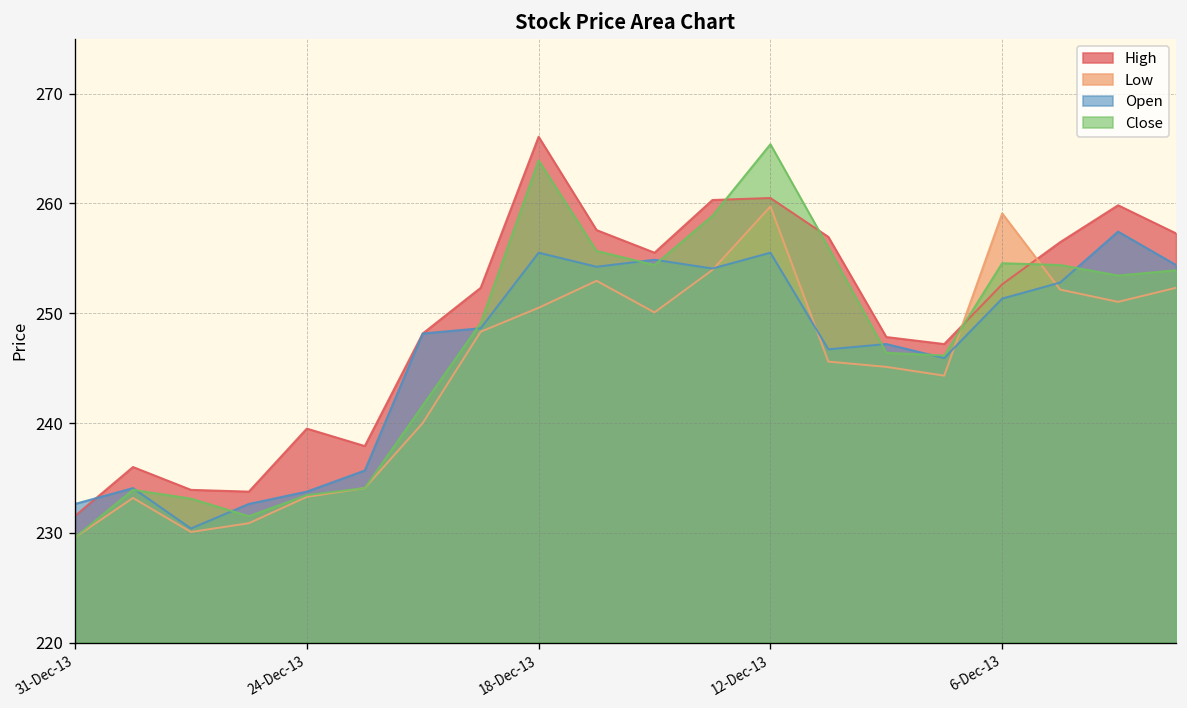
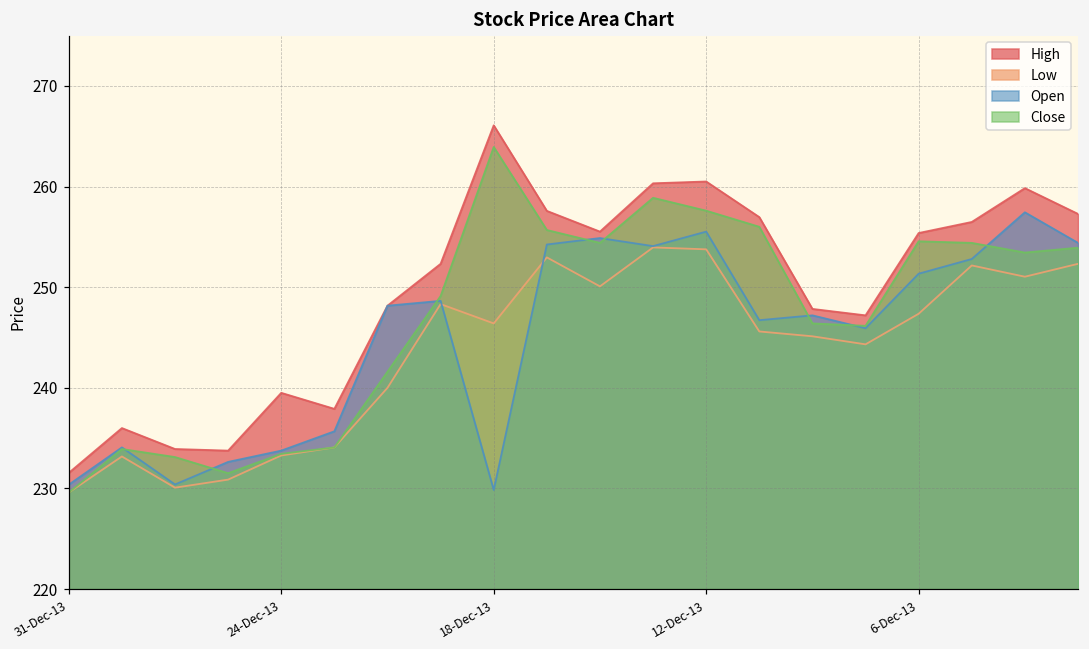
  {
    "High": {
      "31-Dec-13": 232,
      "24-Dec-13": 240,
      "18-Dec-13": 266,
      "12-Dec-13": 261,
-     "6-Dec-13": 253
+     "6-Dec-13": 255
    },
    "Low": {
-     "18-Dec-13": 251,
-     "12-Dec-13": 260,
-     "6-Dec-13": 259
+     "18-Dec-13": 246,
+     "12-Dec-13": 254,
+     "6-Dec-13": 247
    },
    "Open": {
-     "31-Dec-13": 233,
+     "31-Dec-13": 230,
      "24-Dec-13": 234,
-     "18-Dec-13": 256,
+     "18-Dec-13": 230,
      "12-Dec-13": 256,
      "6-Dec-13": 251
    },
    "Close": {
      "18-Dec-13": 264,
-     "12-Dec-13": 265,
+     "12-Dec-13": 258,
      "6-Dec-13": 255
    }
  }
